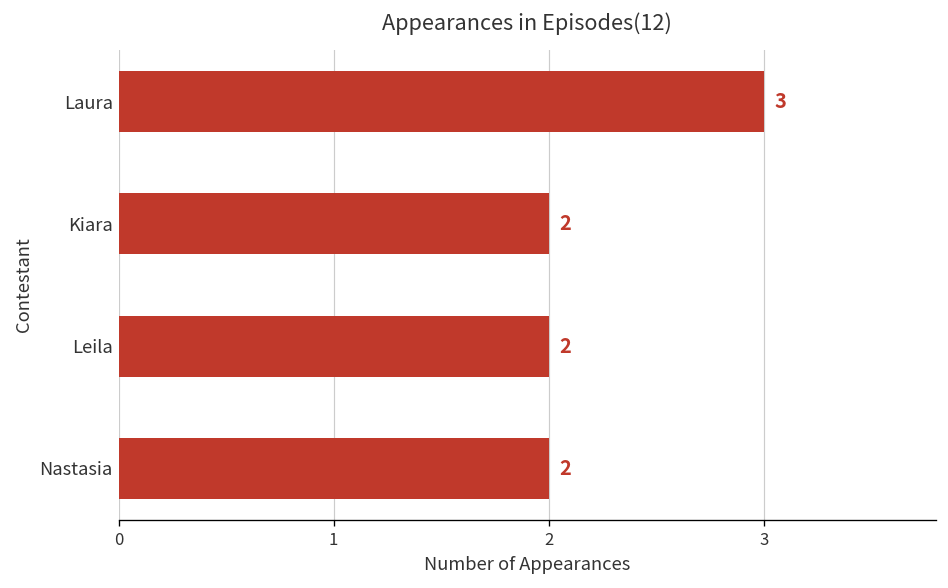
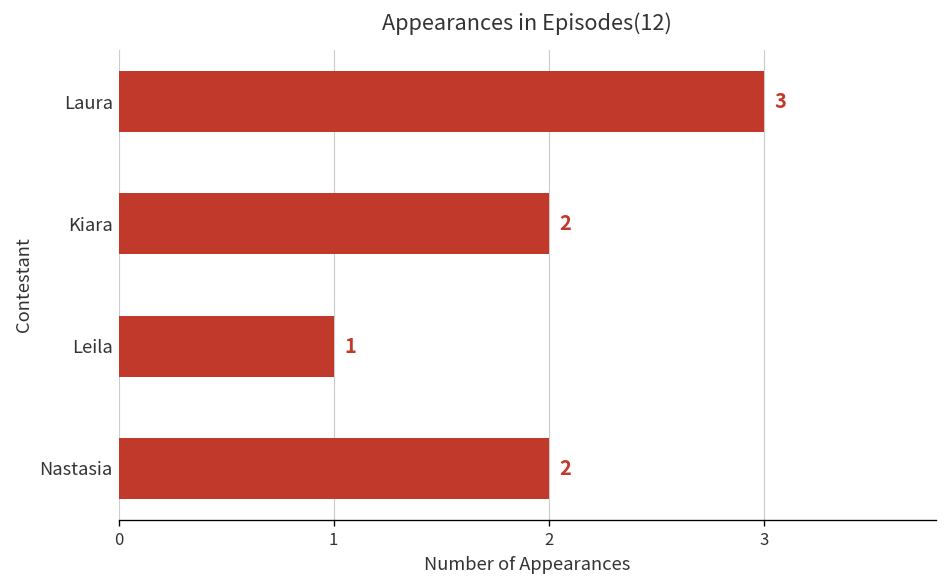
  {
    "Laura": 3,
    "Kiara": 2,
-   "Leila": 2,
+   "Leila": 1,
    "Nastasia": 2
  }
